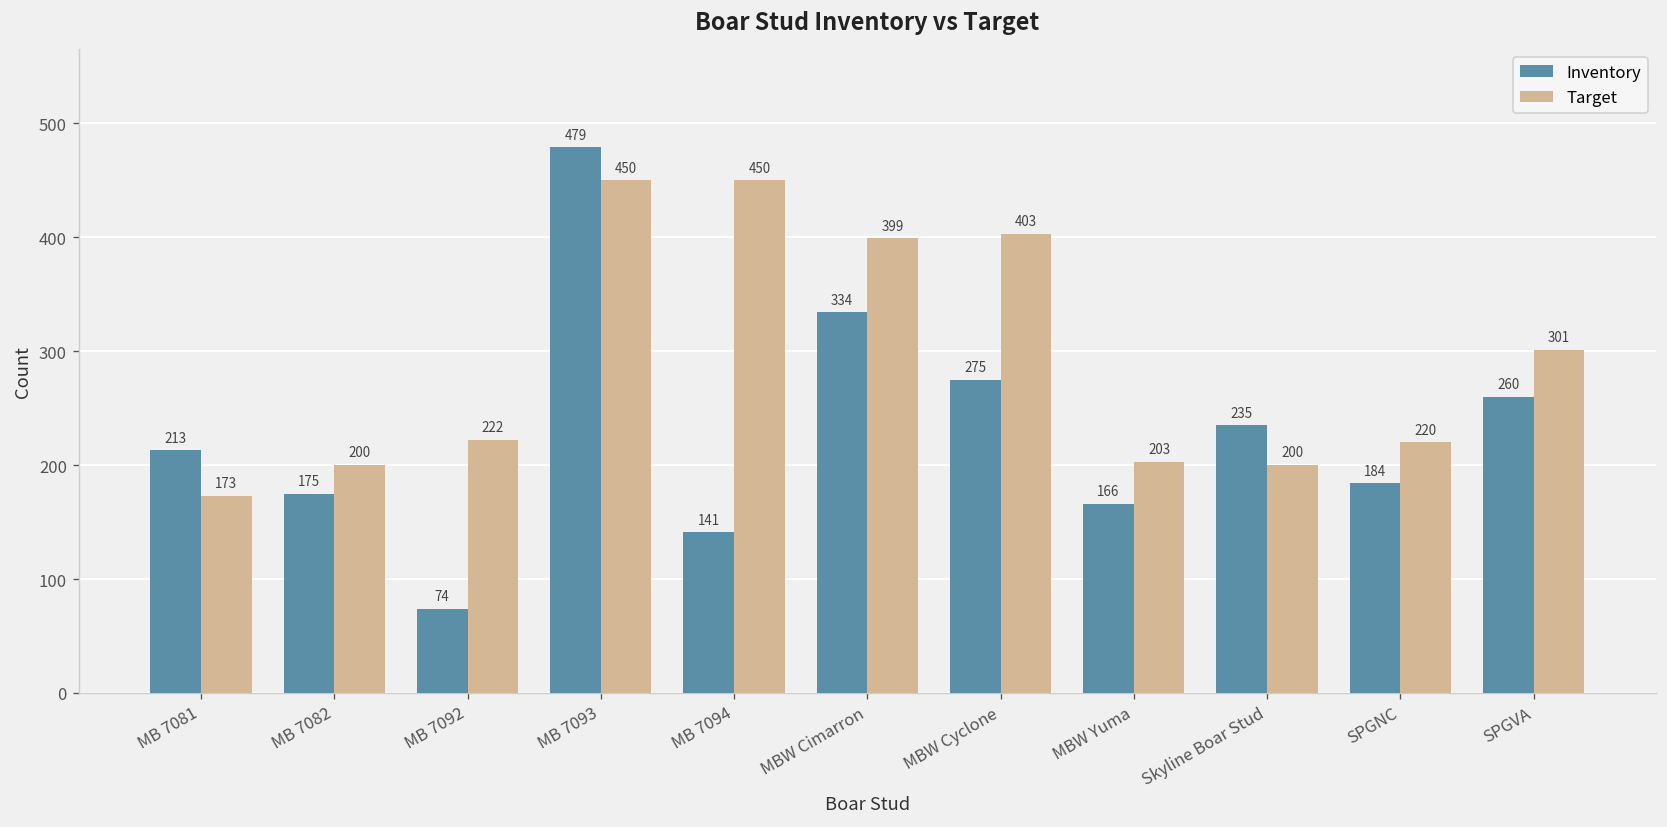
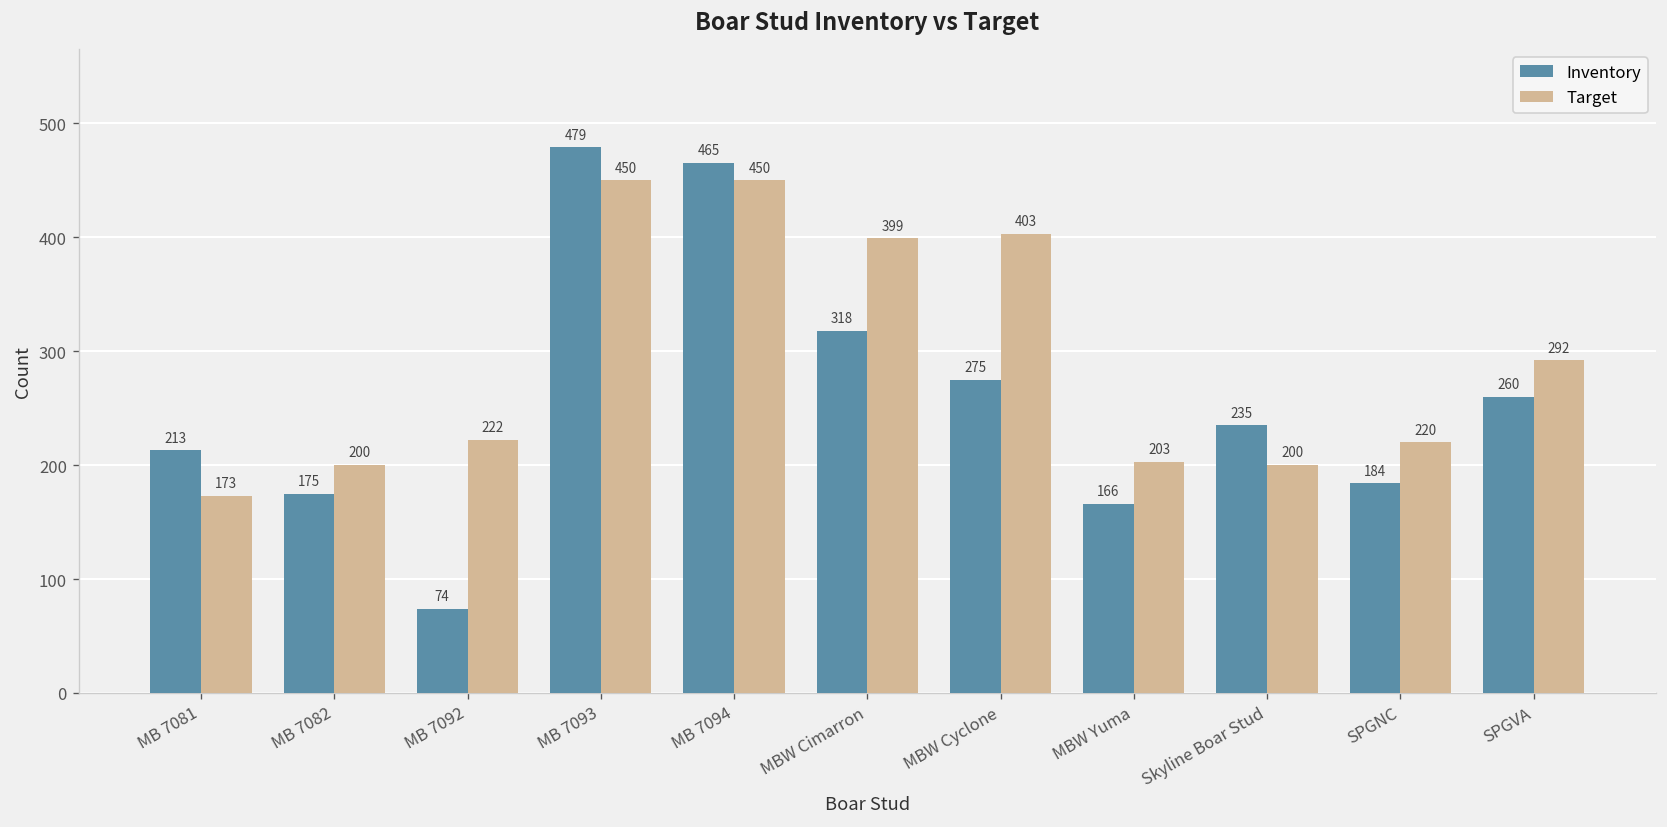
  {
    "Inventory": {
      "MB 7081": 213,
      "MB 7082": 175,
      "MB 7092": 74,
      "MB 7093": 479,
-     "MB 7094": 141,
-     "MBW Cimarron": 334,
+     "MB 7094": 465,
+     "MBW Cimarron": 318,
      "MBW Cyclone": 275,
      "MBW Yuma": 166,
      "Skyline Boar Stud": 235,
      "SPGNC": 184,
      "SPGVA": 260
    },
    "Target": {
      "MB 7081": 173,
      "MB 7082": 200,
      "MB 7092": 222,
      "MB 7093": 450,
      "MB 7094": 450,
      "MBW Cimarron": 399,
      "MBW Cyclone": 403,
      "MBW Yuma": 203,
      "Skyline Boar Stud": 200,
      "SPGNC": 220,
-     "SPGVA": 301
+     "SPGVA": 292
    }
  }
